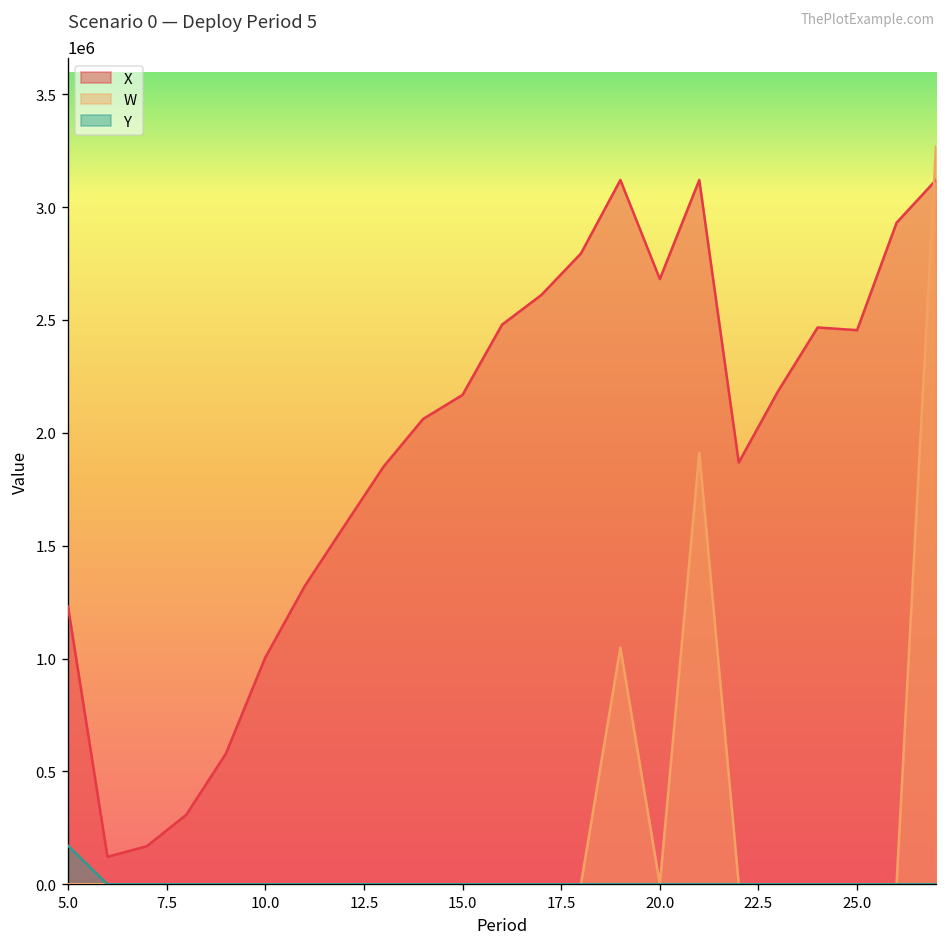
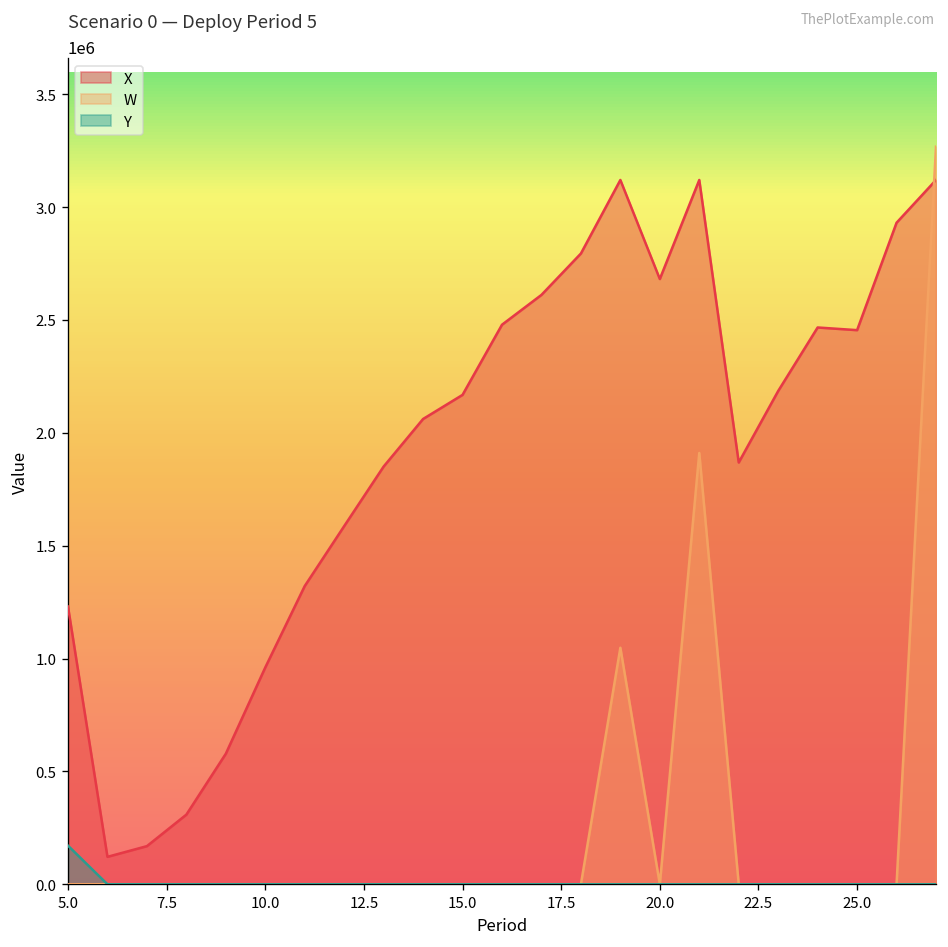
  {
    "X": {
      "5.0": 1230000,
-     "10.0": 1000000,
+     "10.0": 960000,
      "15.0": 2170000,
      "20.0": 2680000,
      "25.0": 2450000
    },
    "W": {
      "5.0": 0
    },
    "Y": {
      "5.0": 170000
    }
  }
